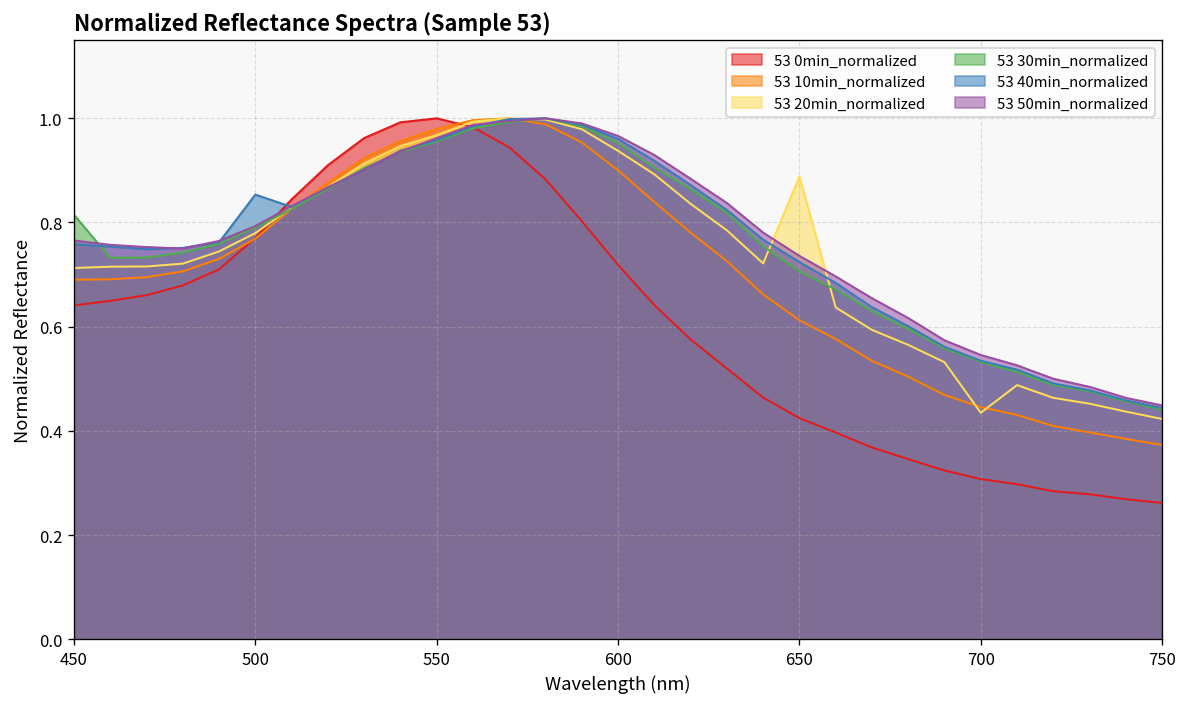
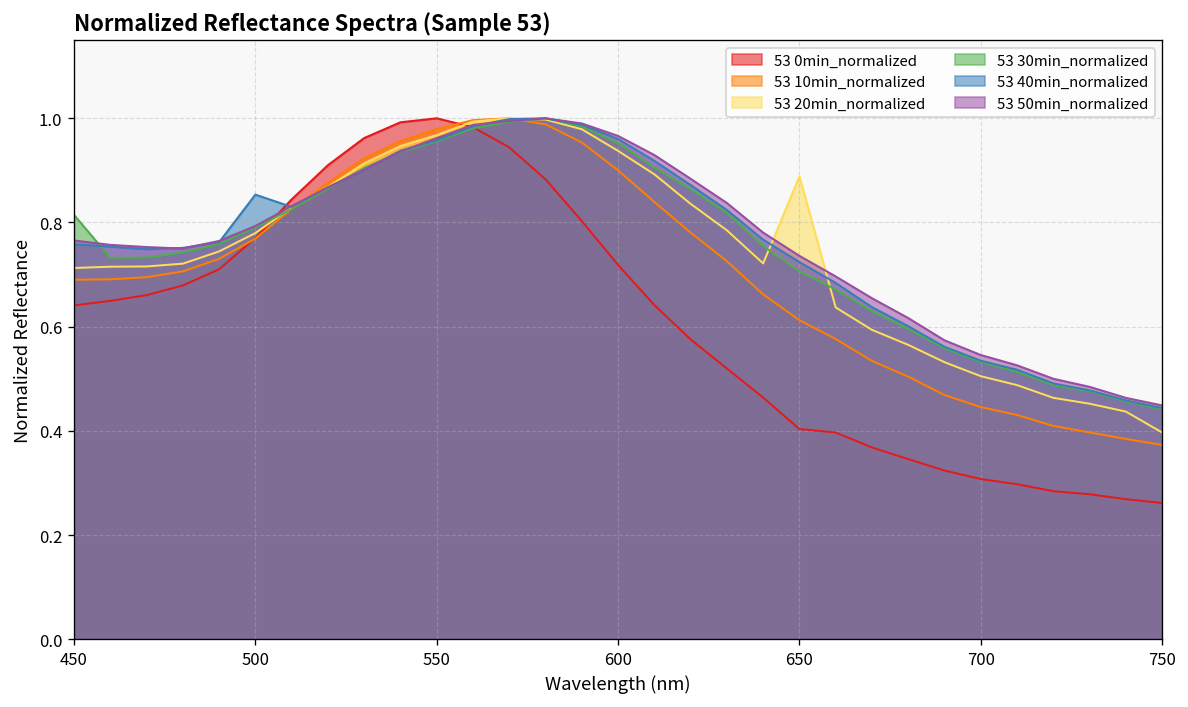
  {
    "53 0min_normalized": {
      "450": 0.64,
      "550": 1.00,
      "600": 0.72,
-     "650": 0.42,
+     "650": 0.40,
      "700": 0.31,
      "750": 0.26
    },
    "53 10min_normalized": {
      "450": 0.69,
      "550": 0.98,
      "600": 0.90,
      "650": 0.61,
      "700": 0.45,
      "750": 0.37
    },
    "53 20min_normalized": {
      "450": 0.71,
      "500": 0.78,
      "600": 0.94,
      "650": 0.89,
-     "700": 0.43,
-     "750": 0.42
+     "700": 0.50,
+     "750": 0.40
    },
    "53 30min_normalized": {
      "450": 0.81,
      "600": 0.95,
      "650": 0.71
    },
    "53 40min_normalized": {
      "450": 0.76,
      "500": 0.85,
      "650": 0.72
    },
    "53 50min_normalized": {
      "450": 0.77,
      "650": 0.74,
      "700": 0.55
    }
  }
